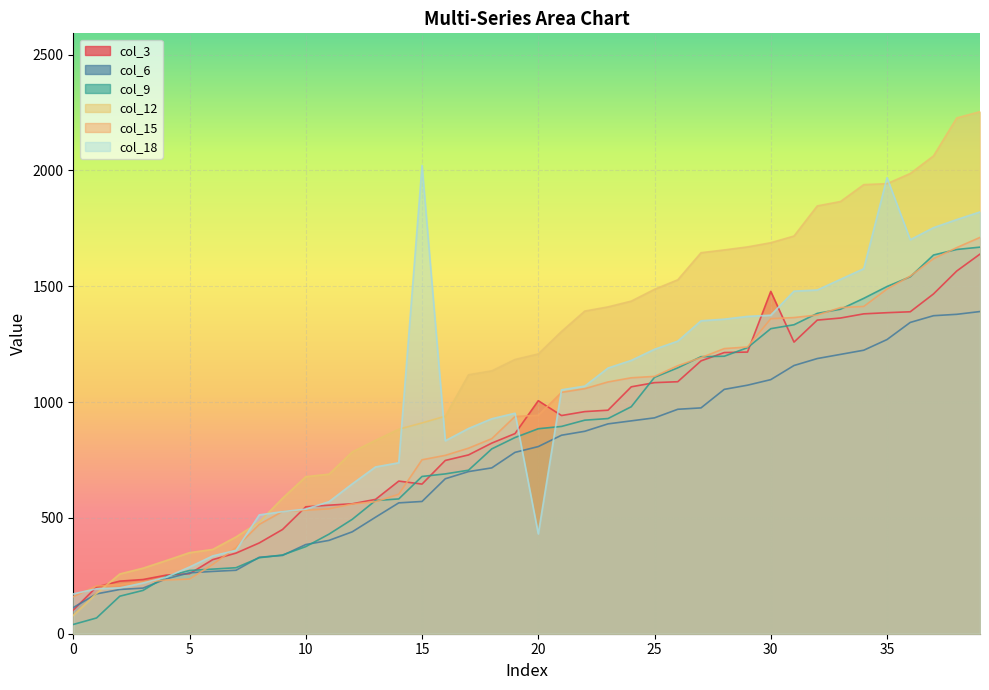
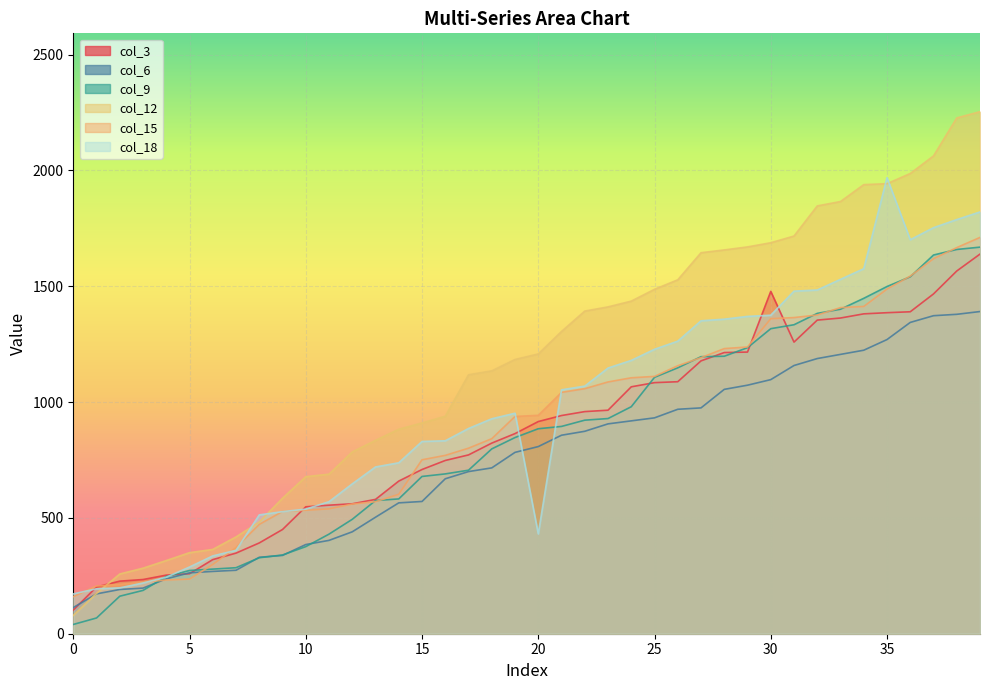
  {
    "col_3": {
      "0": 100,
-     "15": 650,
-     "20": 1010,
+     "15": 710,
+     "20": 920,
      "25": 1080,
      "30": 1480,
      "35": 1390
    },
    "col_18": {
      "0": 170,
      "5": 290,
-     "15": 2020,
+     "15": 830,
      "20": 430,
      "25": 1230,
      "30": 1380,
      "35": 1970
    }
  }
